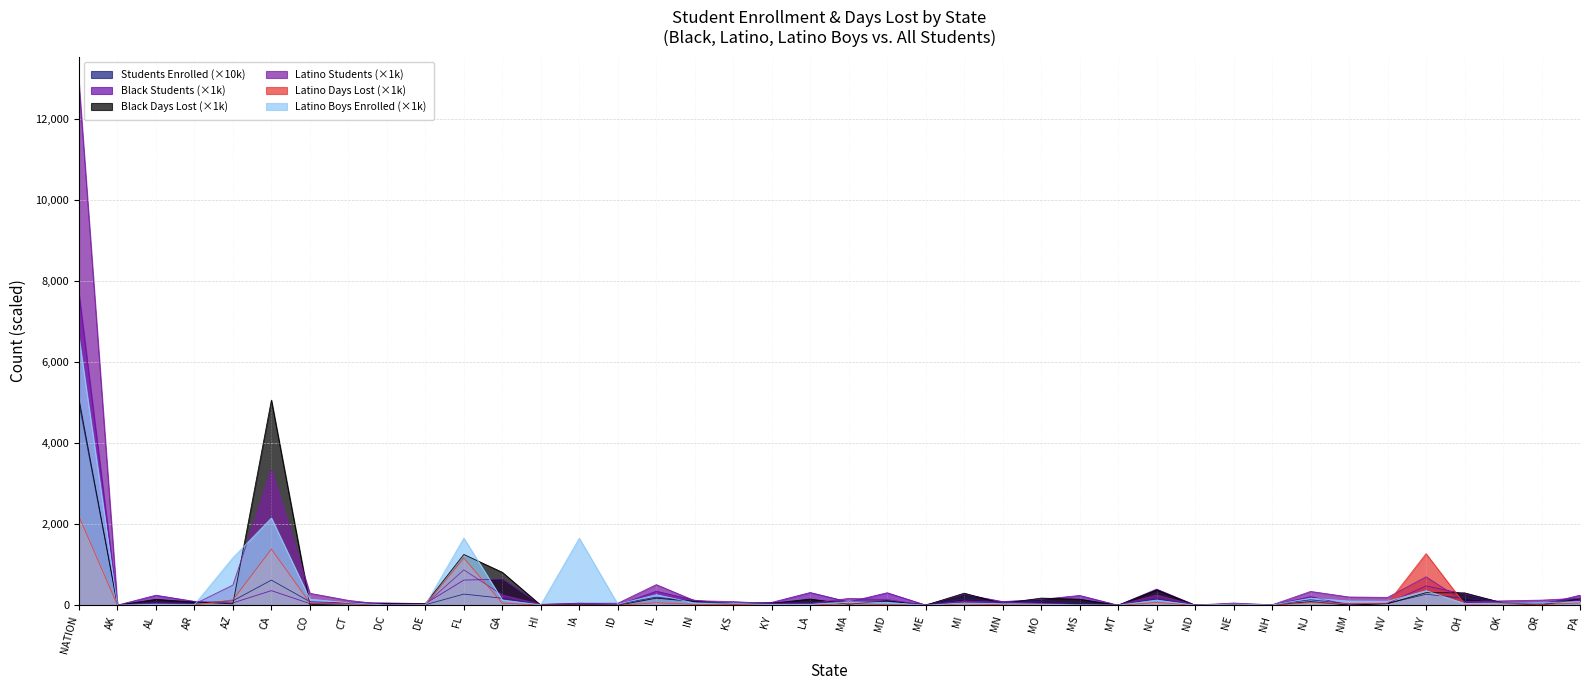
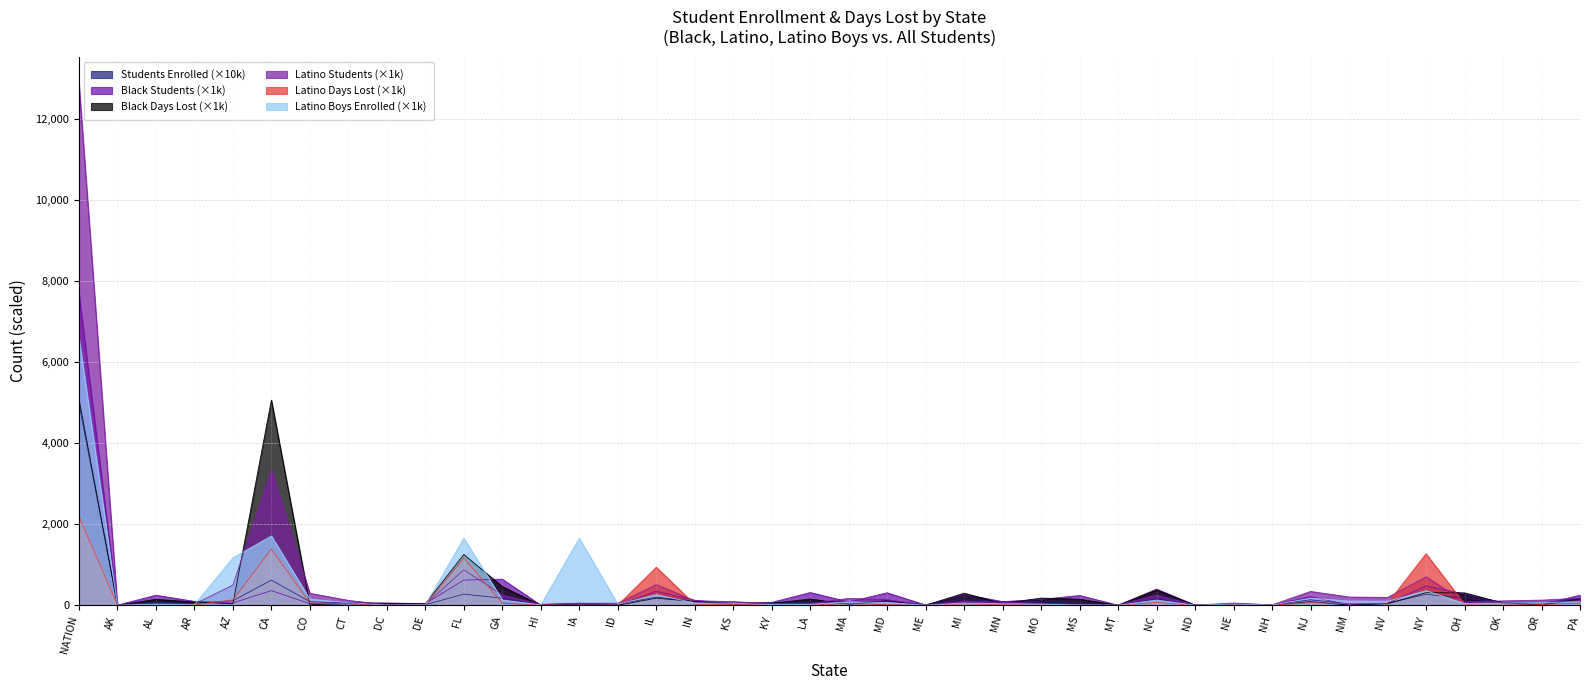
  {
    "Students Enrolled (×10k)": {
      "NATION": "5,000",
      "CA": "600",
      "FL": "300",
      "OH": "200"
    },
    "Black Days Lost (×1k)": {
      "NATION": "5,100",
      "AL": "100",
      "CA": "5,100",
      "FL": "1,300",
-     "GA": "800",
+     "GA": "500",
      "LA": "200",
      "MS": "200"
    },
    "Latino Days Lost (×1k)": {
      "NATION": "2,200",
      "CA": "1,400",
      "FL": "1,200",
      "GA": "100",
-     "IL": "100",
+     "IL": "900",
      "NY": "1,300"
    },
    "Latino Boys Enrolled (×1k)": {
      "NATION": "6,600",
      "AZ": "1,200",
-     "CA": "2,200",
+     "CA": "1,700",
      "FL": "1,700",
      "IA": "1,700",
      "NM": "100"
    }
  }
